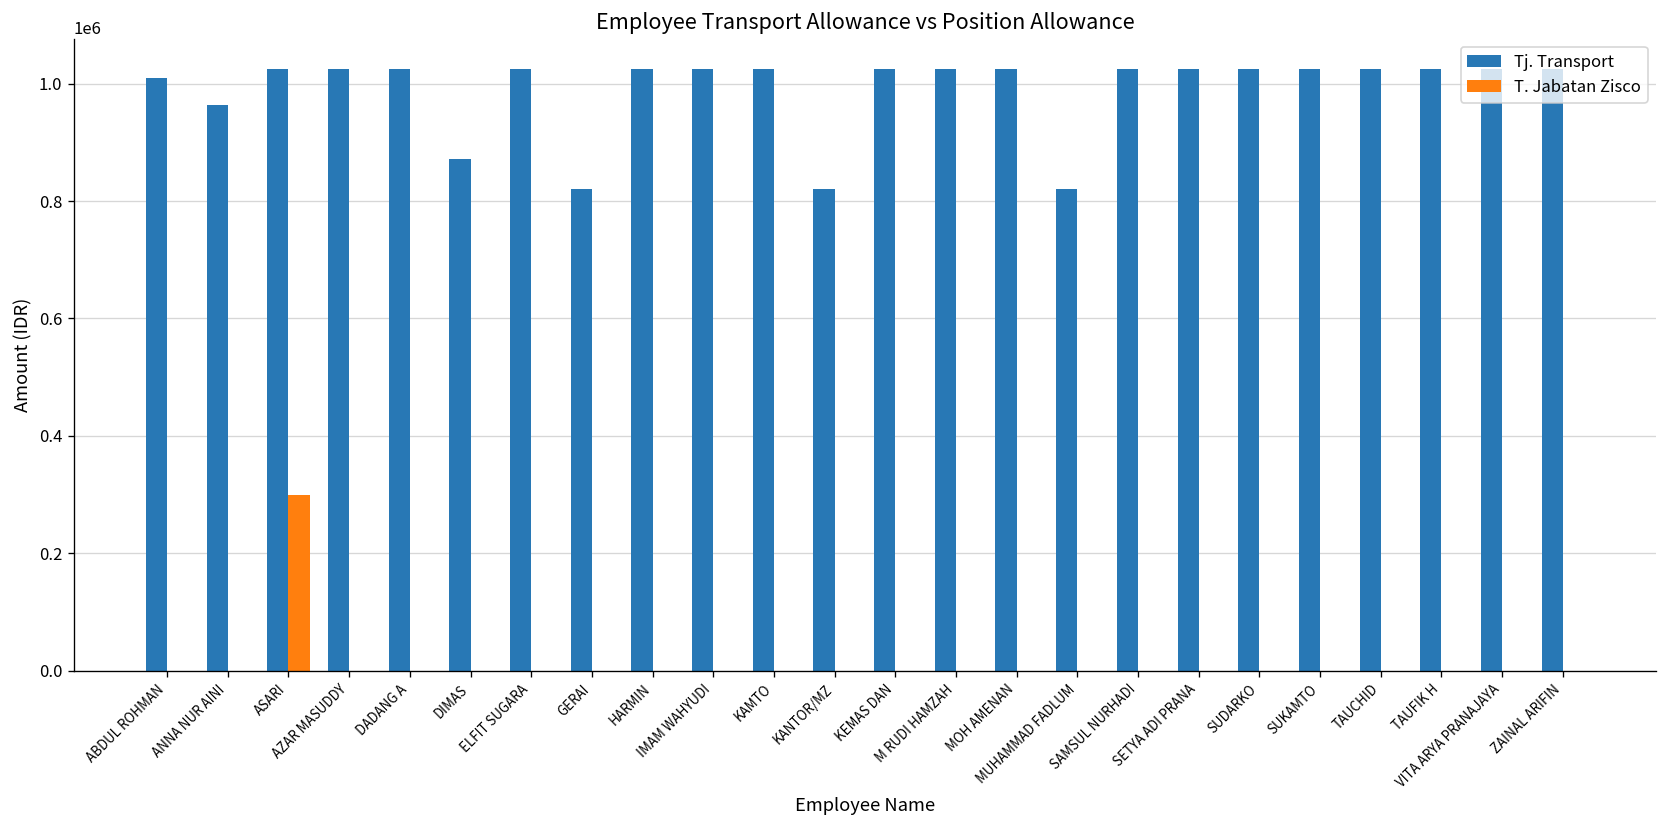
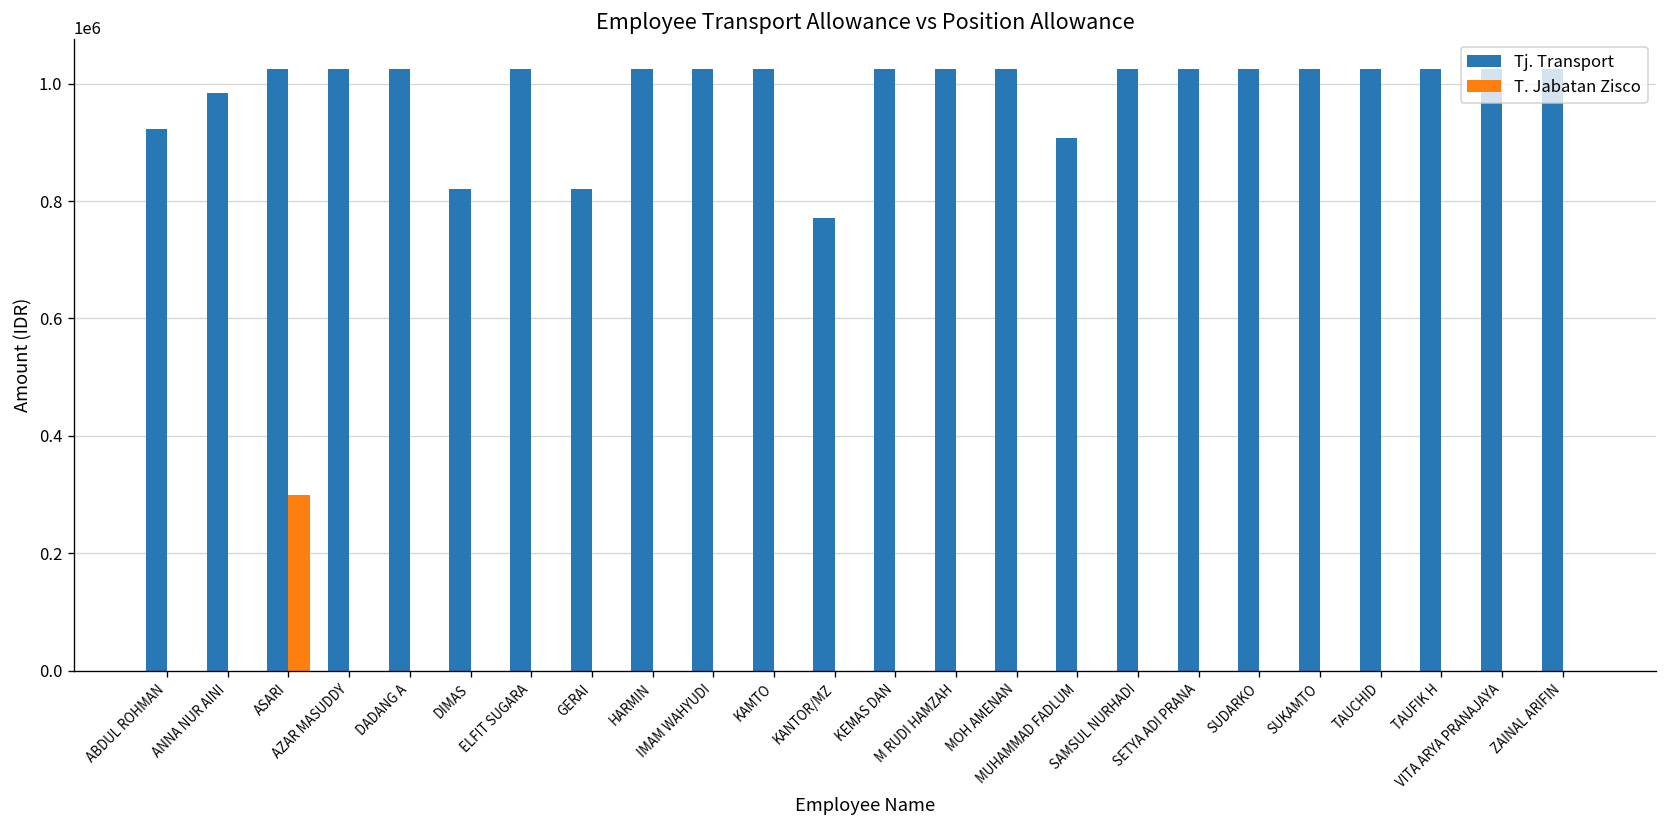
  {
    "Tj. Transport": {
-     "ABDUL ROHMAN": 1010000,
-     "ANNA NUR AINI": 960000,
+     "ABDUL ROHMAN": 920000,
+     "ANNA NUR AINI": 980000,
      "ASARI": 1030000,
      "AZAR MASUDDY": 1030000,
      "DADANG A": 1030000,
-     "DIMAS": 870000,
+     "DIMAS": 820000,
      "ELFIT SUGARA": 1030000,
      "GERAI": 820000,
      "HARMIN": 1030000,
      "IMAM WAHYUDI": 1030000,
      "KAMTO": 1030000,
-     "KANTOR/MZ": 820000,
+     "KANTOR/MZ": 770000,
      "KEMAS DAN": 1030000,
      "M RUDI HAMZAH": 1030000,
      "MOH AMENAN": 1030000,
-     "MUHAMMAD FADLUM": 820000,
+     "MUHAMMAD FADLUM": 910000,
      "SAMSUL NURHADI": 1030000,
      "SETYA ADI PRANA": 1030000,
      "SUDARKO": 1030000,
      "SUKAMTO": 1030000,
      "TAUCHID": 1030000,
      "TAUFIK H": 1030000
    },
    "T. Jabatan Zisco": {
      "ABDUL ROHMAN": 0,
      "ANNA NUR AINI": 0,
      "ASARI": 300000,
      "AZAR MASUDDY": 0,
      "DADANG A": 0,
      "DIMAS": 0,
      "ELFIT SUGARA": 0,
      "GERAI": 0,
      "HARMIN": 0,
      "IMAM WAHYUDI": 0,
      "KAMTO": 0,
      "KANTOR/MZ": 0,
      "KEMAS DAN": 0,
      "M RUDI HAMZAH": 0,
      "MOH AMENAN": 0,
      "MUHAMMAD FADLUM": 0,
      "SAMSUL NURHADI": 0,
      "SETYA ADI PRANA": 0,
      "SUDARKO": 0,
      "SUKAMTO": 0,
      "TAUCHID": 0,
      "TAUFIK H": 0,
      "VITA ARYA PRANAJAYA": 0,
      "ZAINAL ARIFIN": 0
    }
  }
